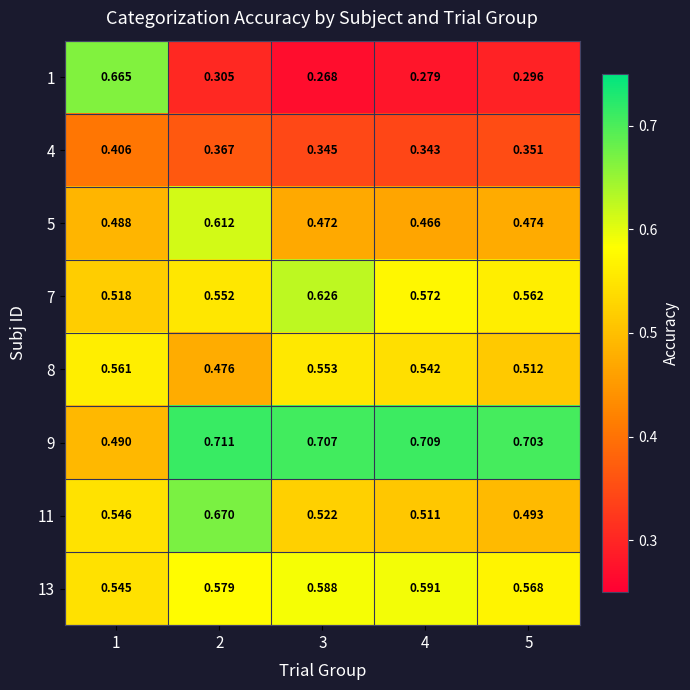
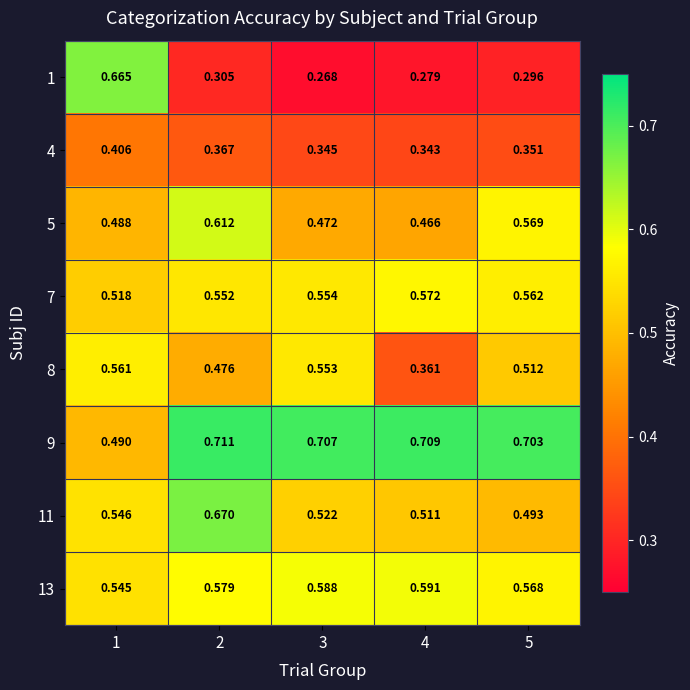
  {
    "1": {
      "1": 0.665,
      "2": 0.305,
      "3": 0.268,
      "4": 0.279,
      "5": 0.296
    },
    "4": {
      "1": 0.406,
      "2": 0.367,
      "3": 0.345,
      "4": 0.343,
      "5": 0.351
    },
    "5": {
      "1": 0.488,
      "2": 0.612,
      "3": 0.472,
      "4": 0.466,
-     "5": 0.474
+     "5": 0.569
    },
    "7": {
      "1": 0.518,
      "2": 0.552,
-     "3": 0.626,
+     "3": 0.554,
      "4": 0.572,
      "5": 0.562
    },
    "8": {
      "1": 0.561,
      "2": 0.476,
      "3": 0.553,
-     "4": 0.542,
+     "4": 0.361,
      "5": 0.512
    },
    "9": {
      "1": 0.490,
      "2": 0.711,
      "3": 0.707,
      "4": 0.709,
      "5": 0.703
    },
    "11": {
      "1": 0.546,
      "2": 0.670,
      "3": 0.522,
      "4": 0.511,
      "5": 0.493
    },
    "13": {
      "1": 0.545,
      "2": 0.579,
      "3": 0.588,
      "4": 0.591,
      "5": 0.568
    }
  }
